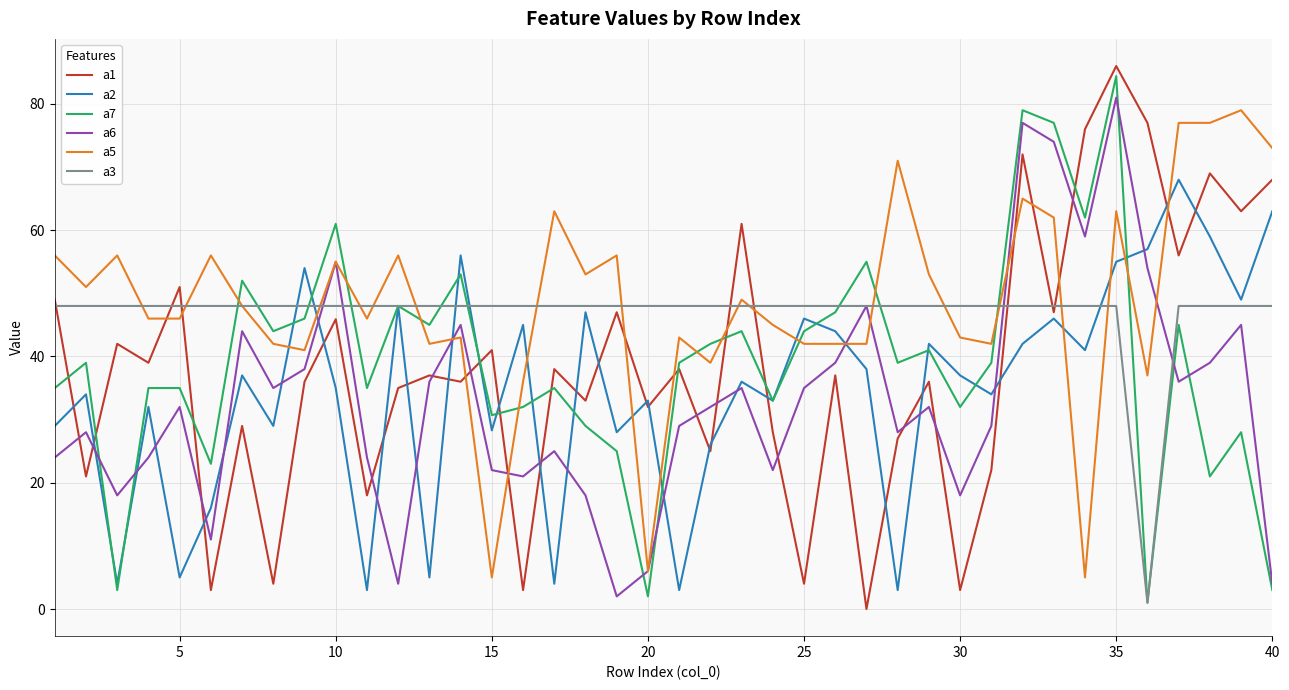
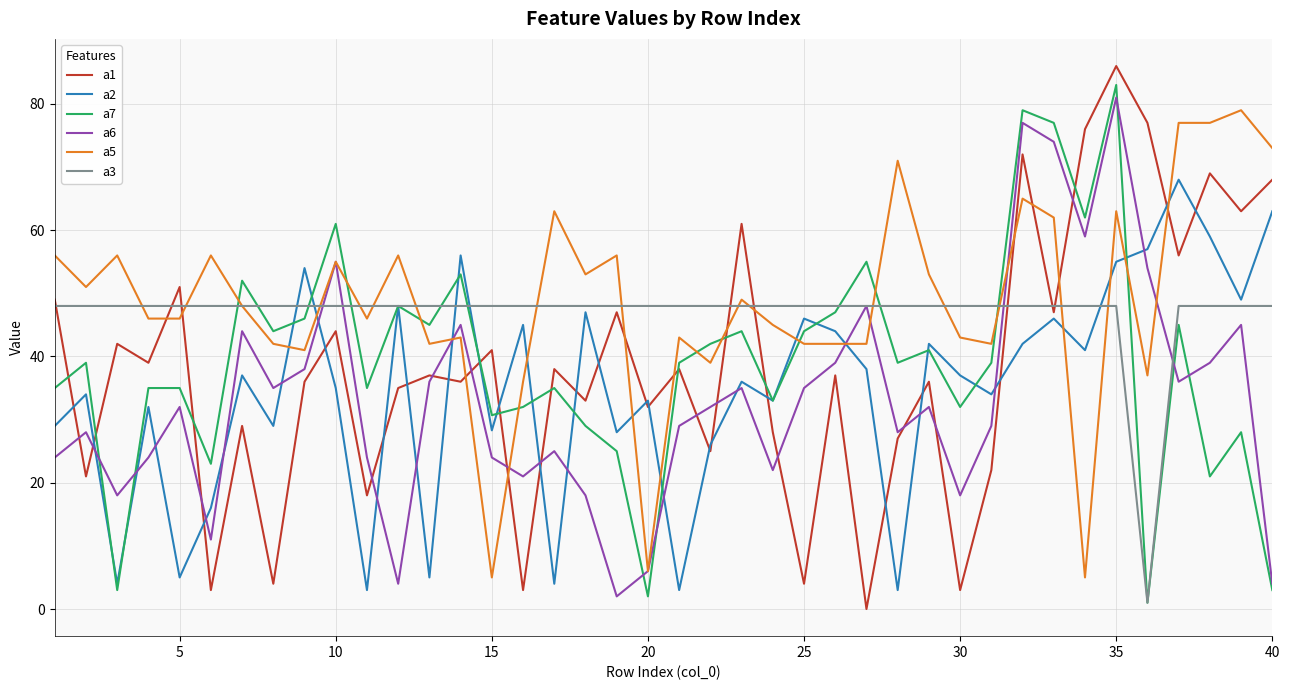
  {
    "a1": {
      "5": 51,
-     "10": 46,
+     "10": 44,
      "15": 41,
      "20": 32,
      "25": 4,
      "30": 3,
      "35": 86,
      "40": 68
    },
    "a2": {
      "5": 5,
      "10": 35,
      "15": 28,
      "20": 33,
      "25": 46,
      "30": 37,
      "35": 55,
      "40": 63
    },
    "a7": {
      "5": 35,
      "10": 61,
      "15": 31,
      "20": 2,
      "25": 44,
      "30": 32,
-     "35": 84,
+     "35": 83,
      "40": 3
    },
    "a6": {
      "5": 32,
-     "15": 22,
+     "15": 24,
      "25": 35,
      "30": 18,
      "35": 81,
      "40": 4
    },
    "a5": {
      "5": 46,
      "15": 5,
      "25": 42,
      "30": 43,
      "35": 63,
      "40": 73
    },
    "a3": {
      "5": 48,
      "10": 48,
      "15": 48,
      "20": 48,
      "25": 48,
      "30": 48,
      "35": 48,
      "40": 48
    }
  }
